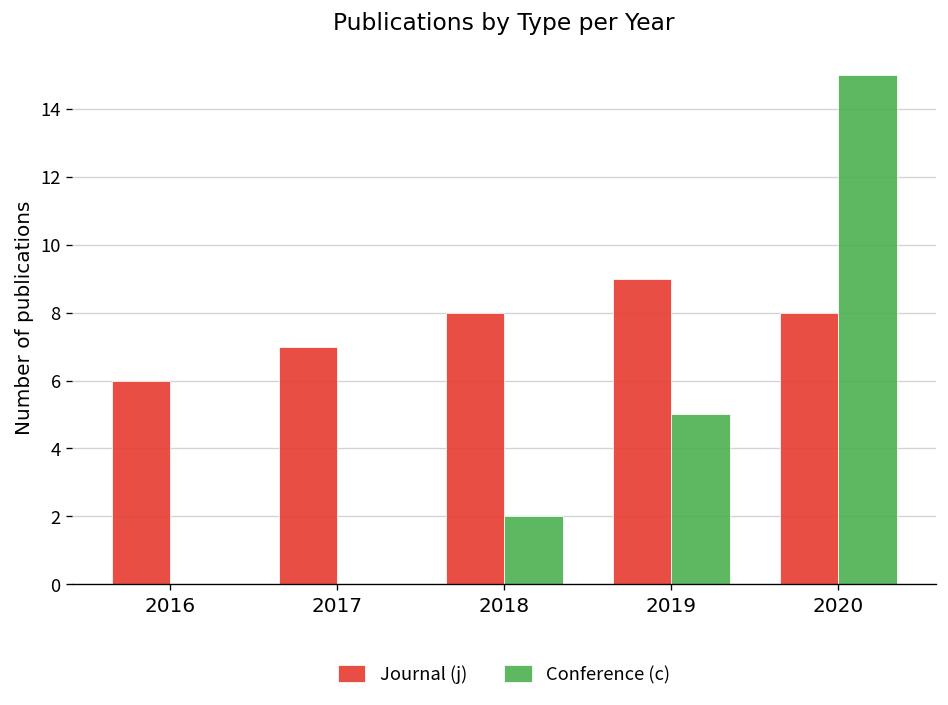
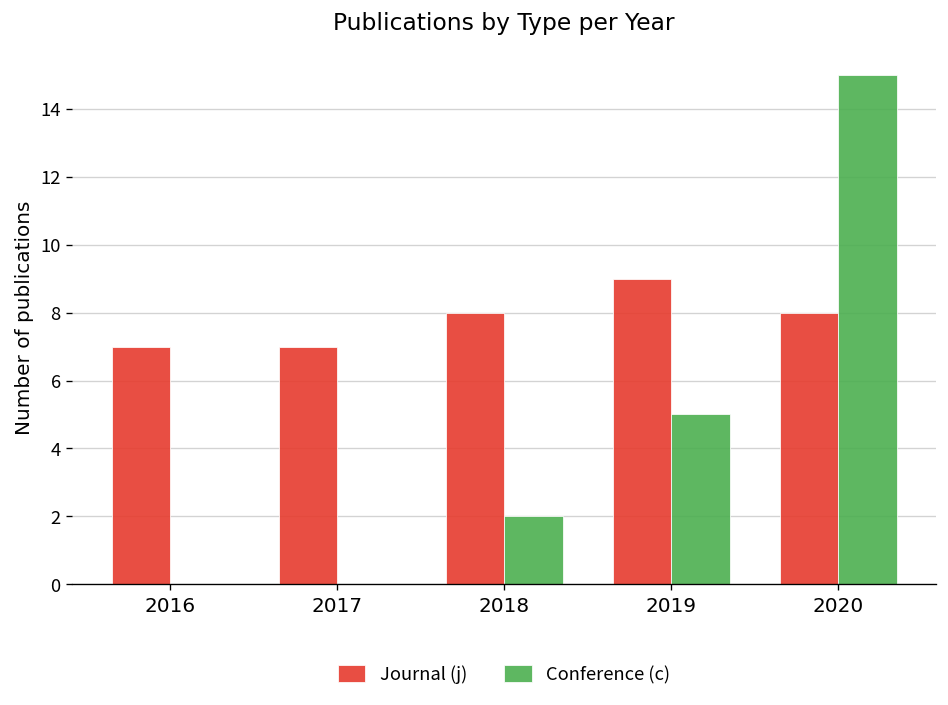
  {
    "Journal (j)": {
-     "2016": 6,
+     "2016": 7,
      "2017": 7,
      "2018": 8,
      "2019": 9,
      "2020": 8
    },
    "Conference (c)": {
      "2016": 0,
      "2017": 0,
      "2018": 2,
      "2019": 5,
      "2020": 15
    }
  }
